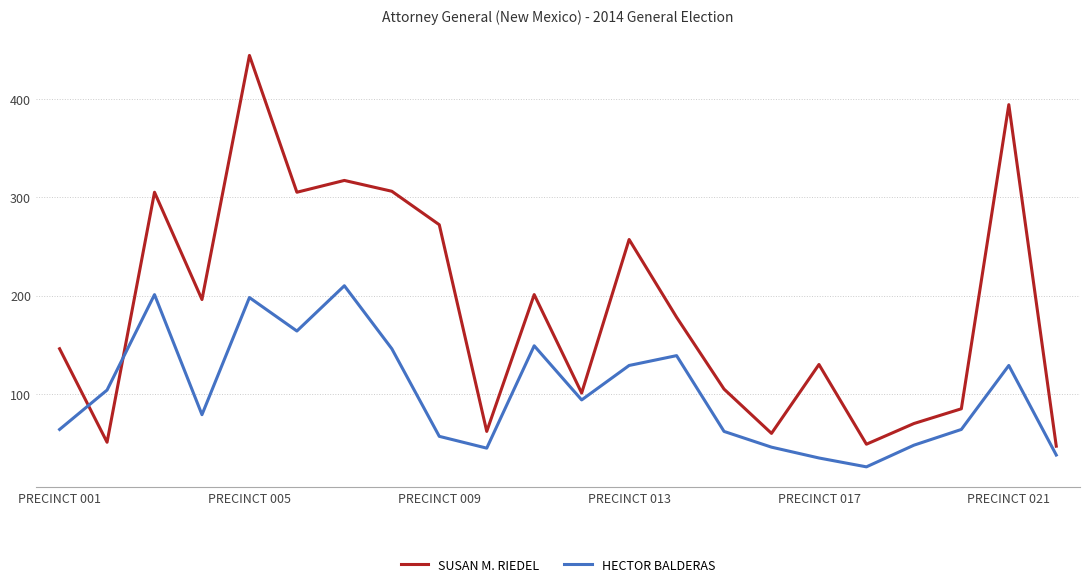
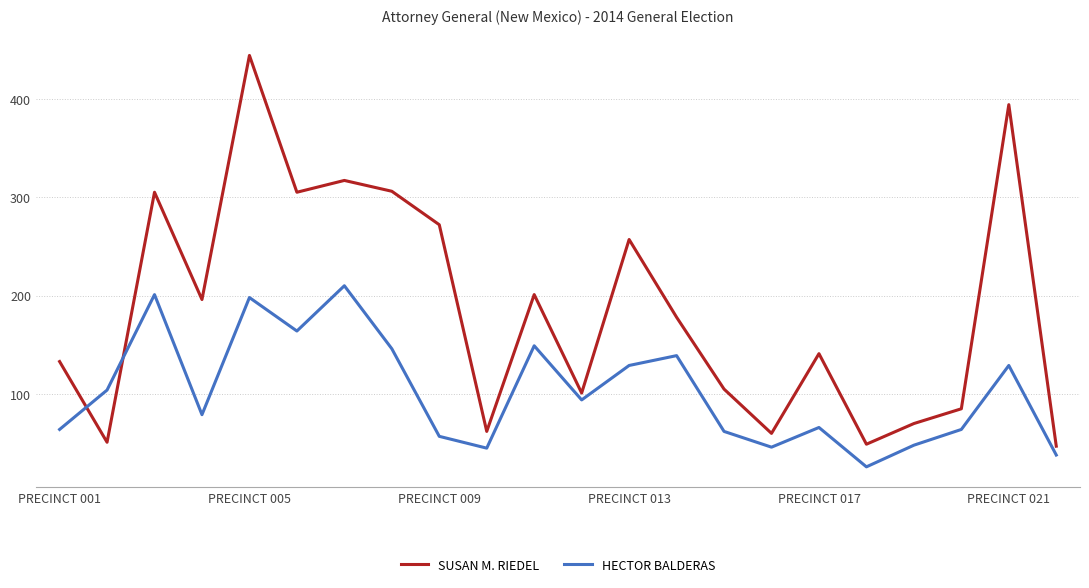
  {
    "SUSAN M. RIEDEL": {
-     "PRECINCT 001": 150,
+     "PRECINCT 001": 130,
      "PRECINCT 005": 440,
      "PRECINCT 009": 270,
      "PRECINCT 013": 260,
-     "PRECINCT 017": 130,
+     "PRECINCT 017": 140,
      "PRECINCT 021": 390
    },
    "HECTOR BALDERAS": {
      "PRECINCT 001": 60,
      "PRECINCT 005": 200,
      "PRECINCT 009": 60,
      "PRECINCT 013": 130,
-     "PRECINCT 017": 40,
+     "PRECINCT 017": 70,
      "PRECINCT 021": 130
    }
  }
